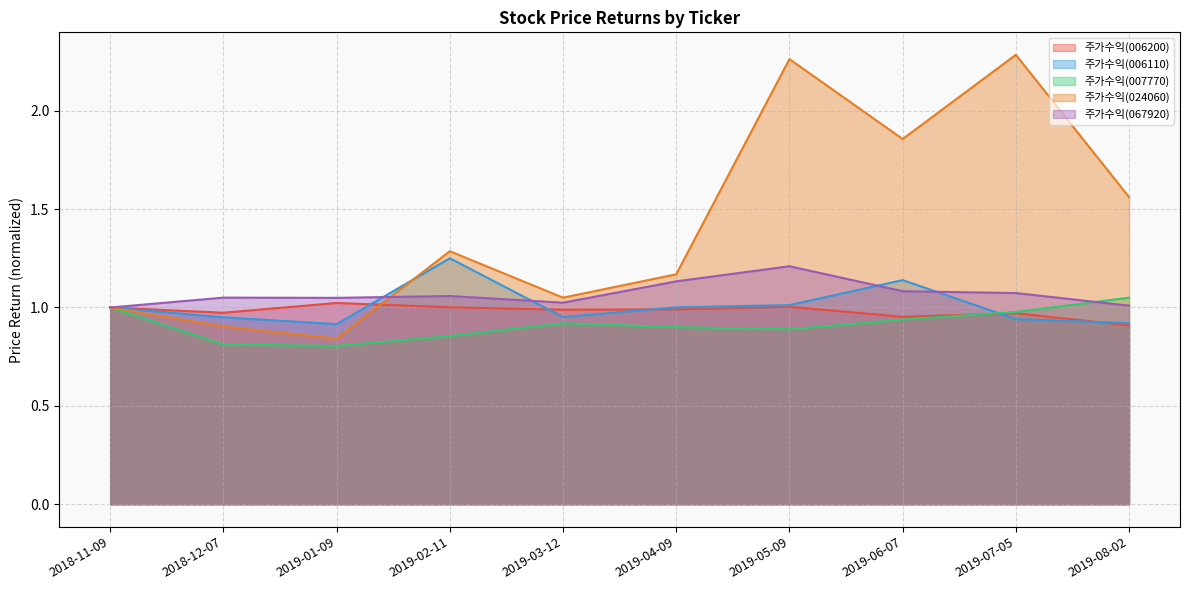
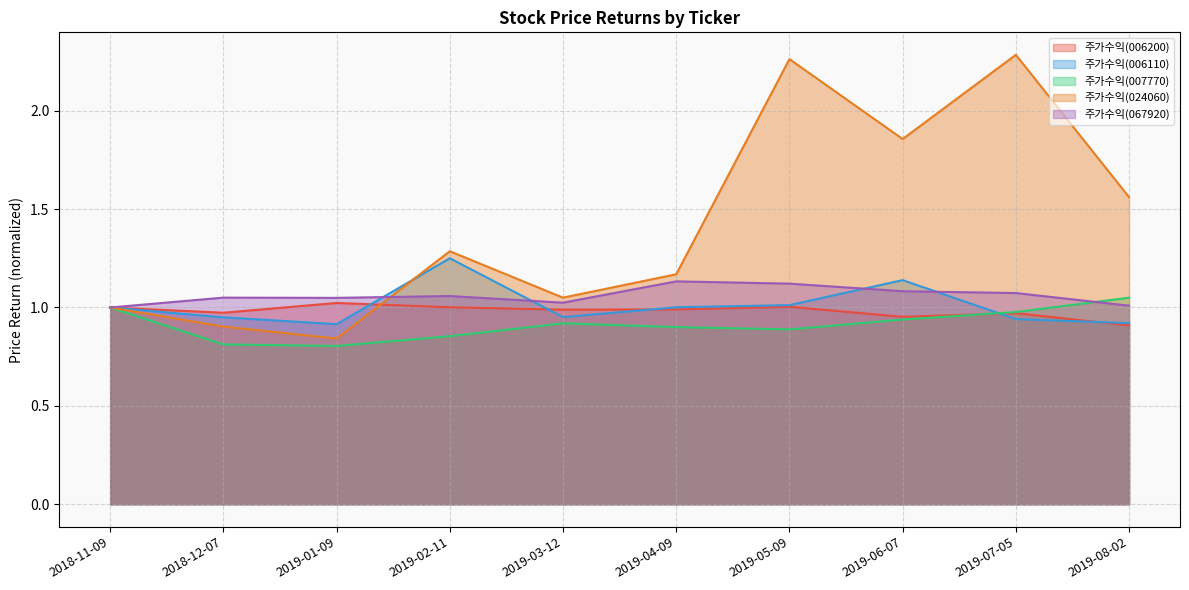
  {
    "주가수익(006110)": {
      "2018-12-07": 0.95,
      "2019-01-09": 0.92,
      "2019-02-11": 1.25,
      "2019-03-12": 0.95,
      "2019-06-07": 1.14,
      "2019-07-05": 0.94
    },
    "주가수익(007770)": {
      "2018-12-07": 0.81,
      "2019-01-09": 0.80,
      "2019-02-11": 0.85,
      "2019-03-12": 0.92,
      "2019-04-09": 0.90,
      "2019-05-09": 0.89,
      "2019-06-07": 0.94,
      "2019-08-02": 1.05
    },
    "주가수익(067920)": {
      "2018-12-07": 1.05,
      "2019-01-09": 1.05,
      "2019-02-11": 1.06,
      "2019-03-12": 1.02,
      "2019-04-09": 1.13,
-     "2019-05-09": 1.21,
+     "2019-05-09": 1.12,
      "2019-06-07": 1.08,
      "2019-07-05": 1.07,
      "2019-08-02": 1.01
    }
  }
